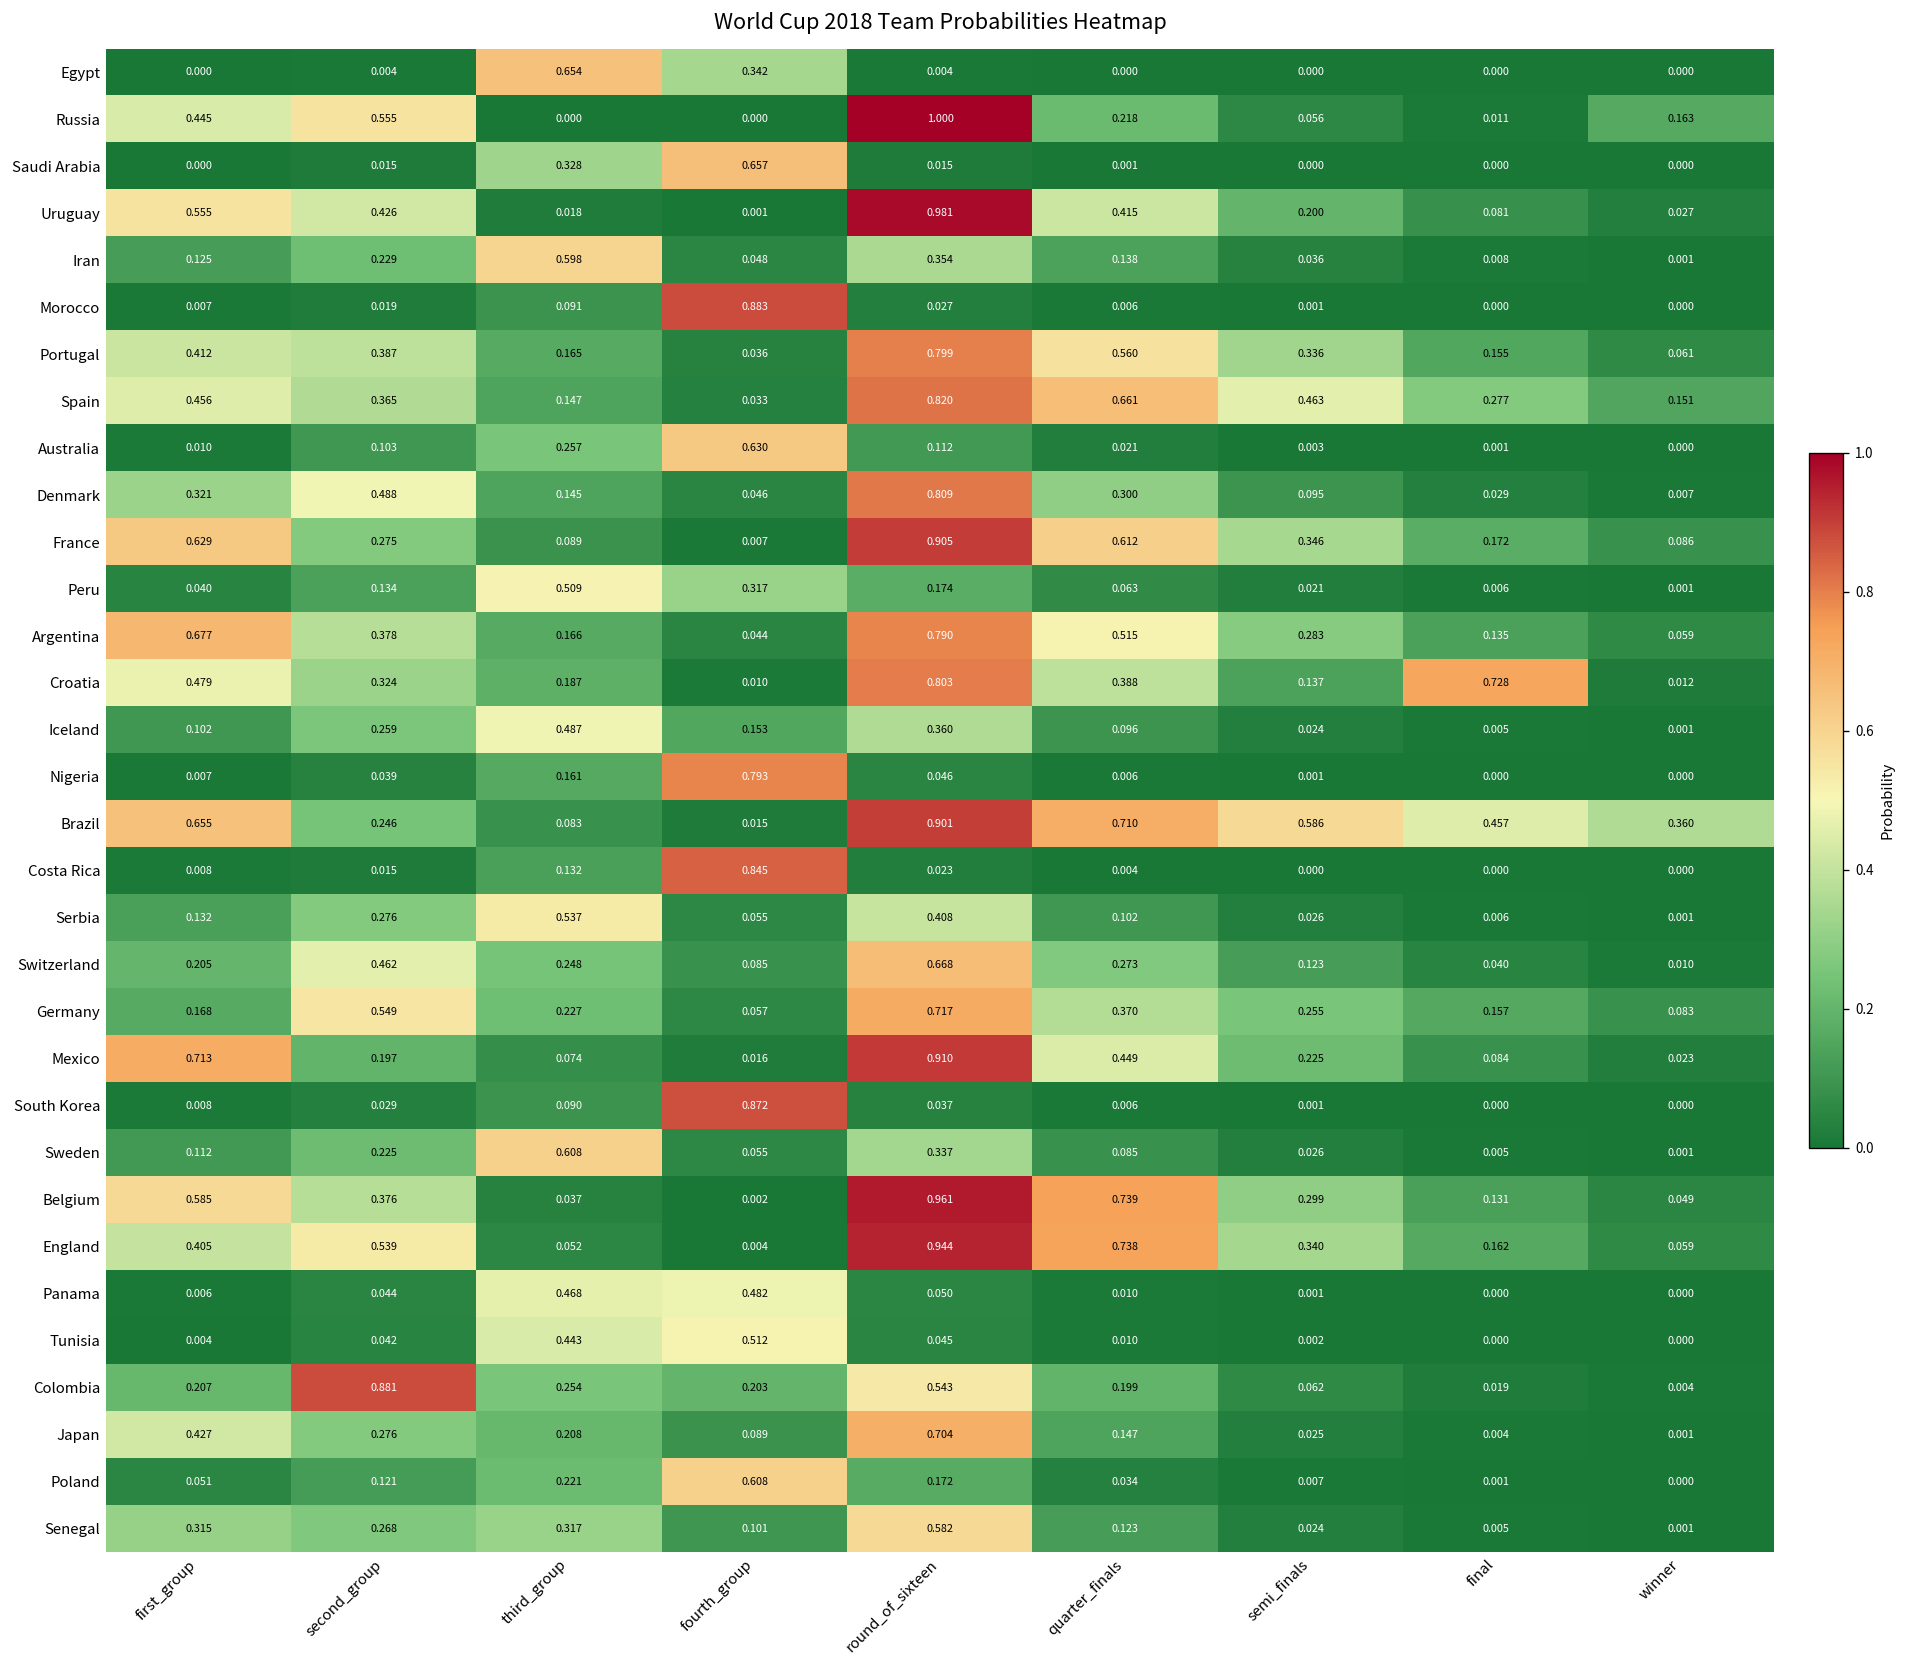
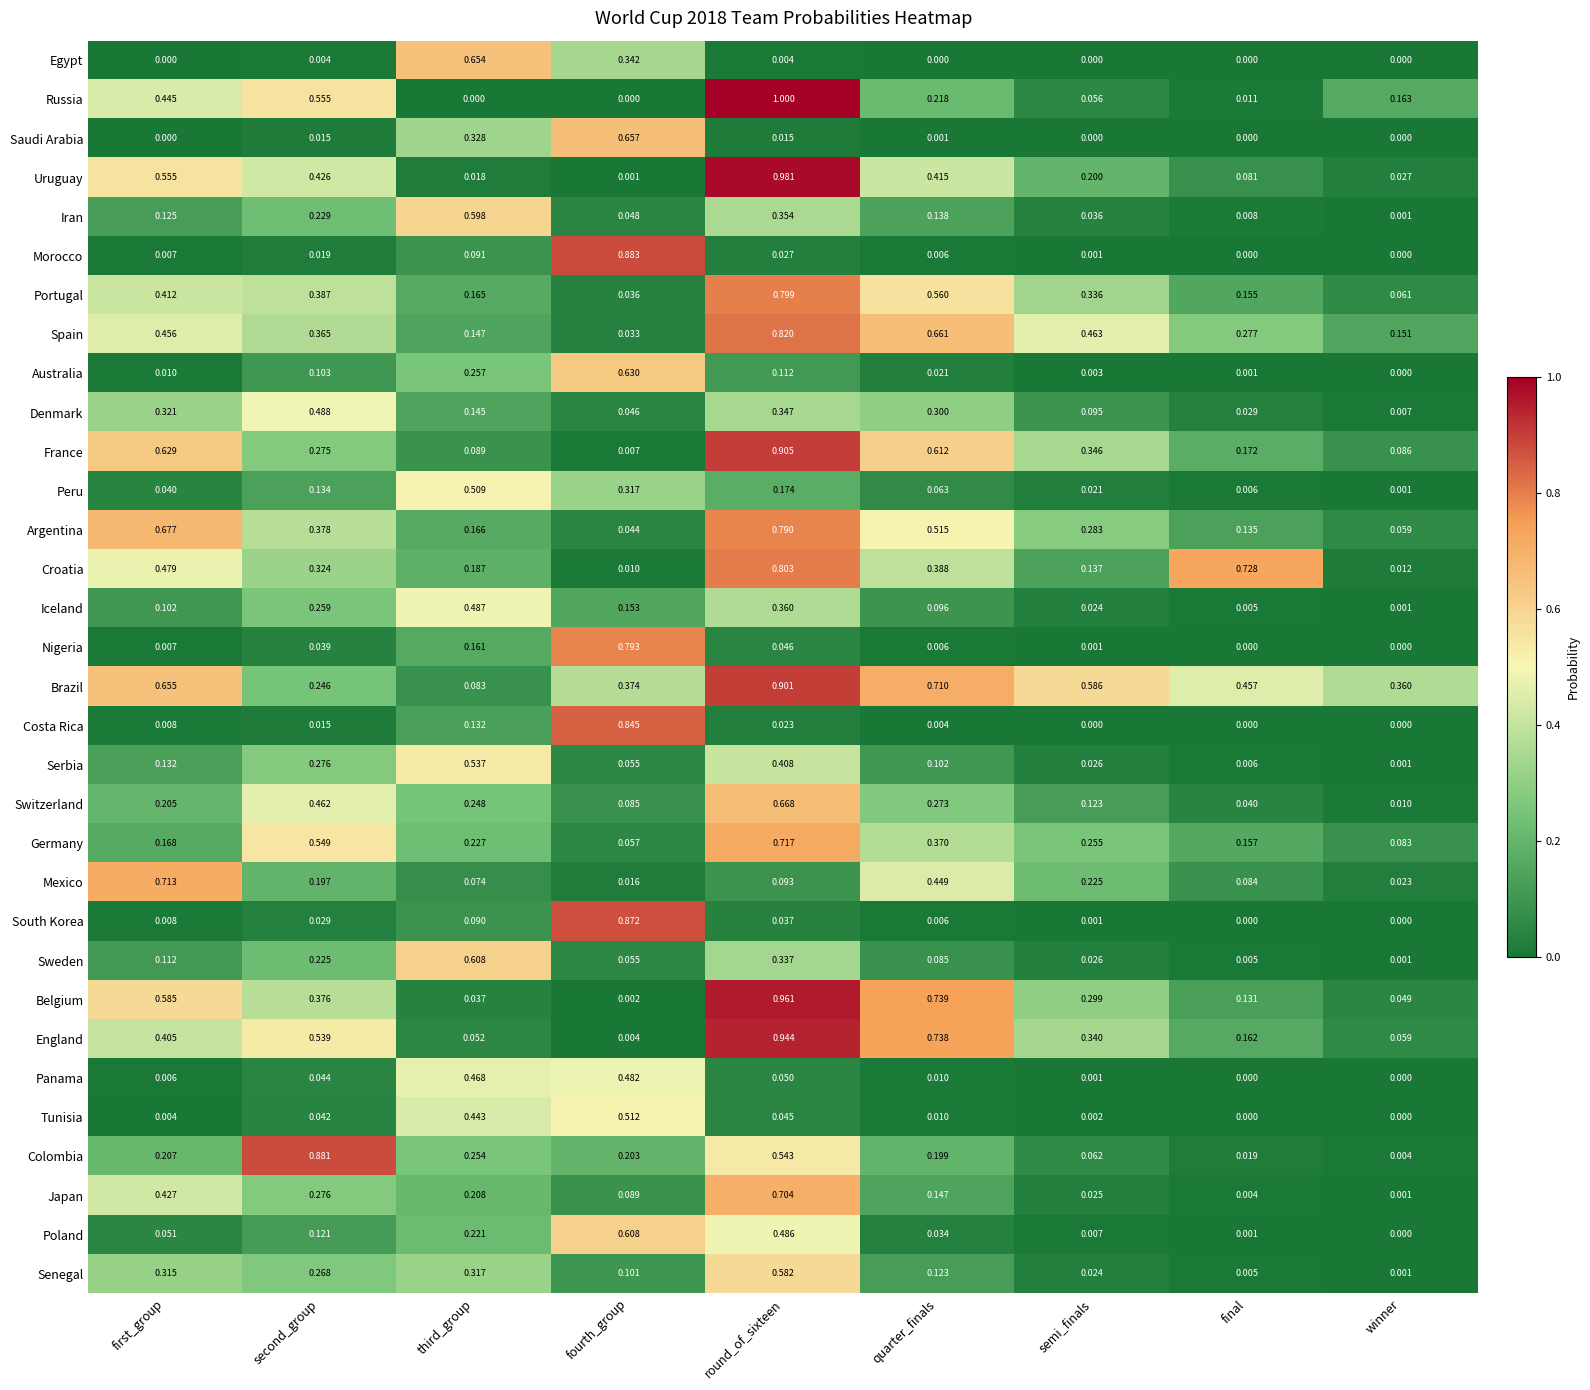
  {
    "Denmark": {
      "first_group": 0.321,
      "second_group": 0.488,
      "third_group": 0.145,
      "fourth_group": 0.046,
-     "round_of_sixteen": 0.809,
+     "round_of_sixteen": 0.347,
      "quarter_finals": 0.300,
      "semi_finals": 0.095,
      "final": 0.029,
      "winner": 0.007
    },
    "Brazil": {
      "first_group": 0.655,
      "second_group": 0.246,
      "third_group": 0.083,
-     "fourth_group": 0.015,
+     "fourth_group": 0.374,
      "round_of_sixteen": 0.901,
      "quarter_finals": 0.710,
      "semi_finals": 0.586,
      "final": 0.457,
      "winner": 0.360
    },
    "Mexico": {
      "first_group": 0.713,
      "second_group": 0.197,
      "third_group": 0.074,
      "fourth_group": 0.016,
-     "round_of_sixteen": 0.910,
+     "round_of_sixteen": 0.093,
      "quarter_finals": 0.449,
      "semi_finals": 0.225,
      "final": 0.084,
      "winner": 0.023
    },
    "Poland": {
      "first_group": 0.051,
      "second_group": 0.121,
      "third_group": 0.221,
      "fourth_group": 0.608,
-     "round_of_sixteen": 0.172,
+     "round_of_sixteen": 0.486,
      "quarter_finals": 0.034,
      "semi_finals": 0.007,
      "final": 0.001,
      "winner": 0.000
    }
  }
